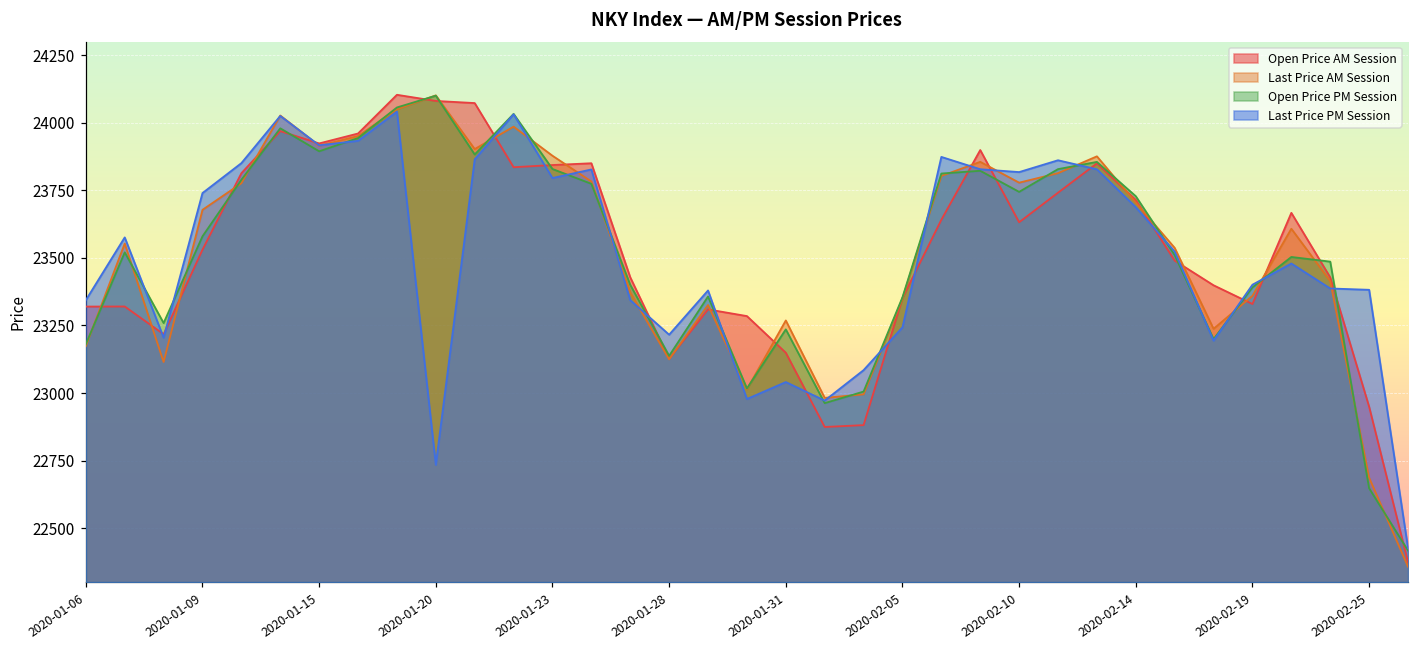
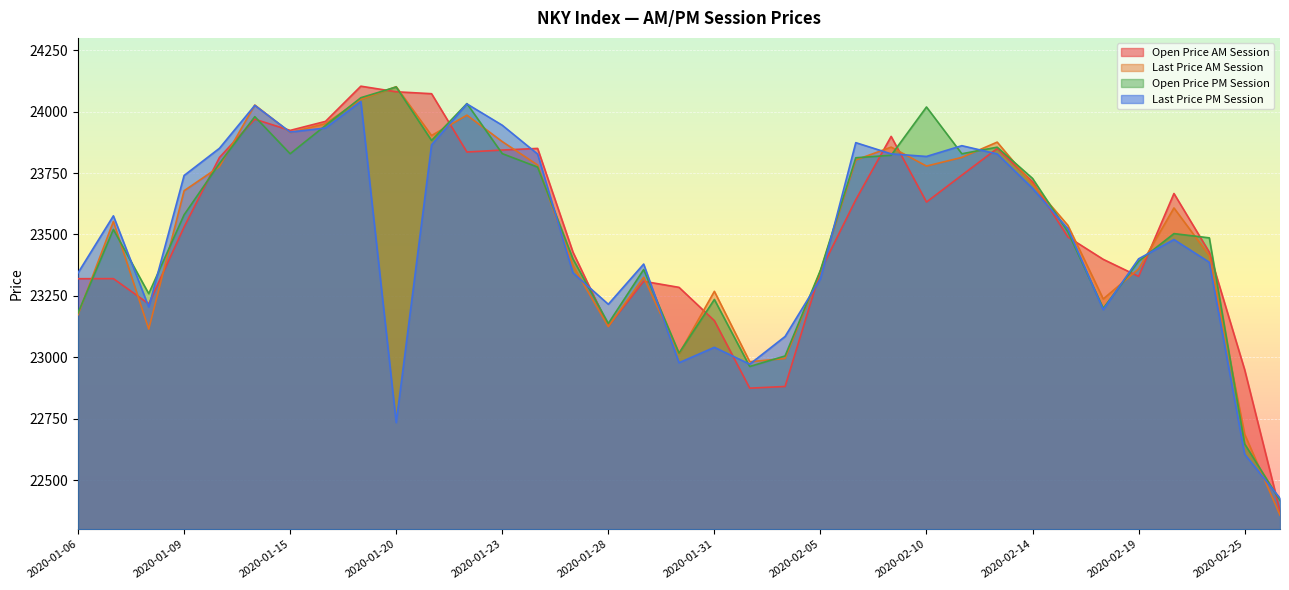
  {
    "Open Price PM Session": {
      "2020-01-09": 23580,
-     "2020-01-15": 23890,
+     "2020-01-15": 23830,
      "2020-01-23": 23830,
      "2020-01-28": 23140,
      "2020-01-31": 23240,
-     "2020-02-10": 23740,
+     "2020-02-10": 24020,
      "2020-02-14": 23730,
      "2020-02-25": 22650
    },
    "Last Price PM Session": {
      "2020-01-06": 23340,
      "2020-01-09": 23740,
      "2020-01-20": 22730,
-     "2020-01-23": 23800,
+     "2020-01-23": 23940,
      "2020-01-28": 23220,
      "2020-01-31": 23040,
-     "2020-02-05": 23240,
+     "2020-02-05": 23320,
      "2020-02-10": 23820,
      "2020-02-14": 23690,
-     "2020-02-25": 23380
+     "2020-02-25": 22610
    }
  }
